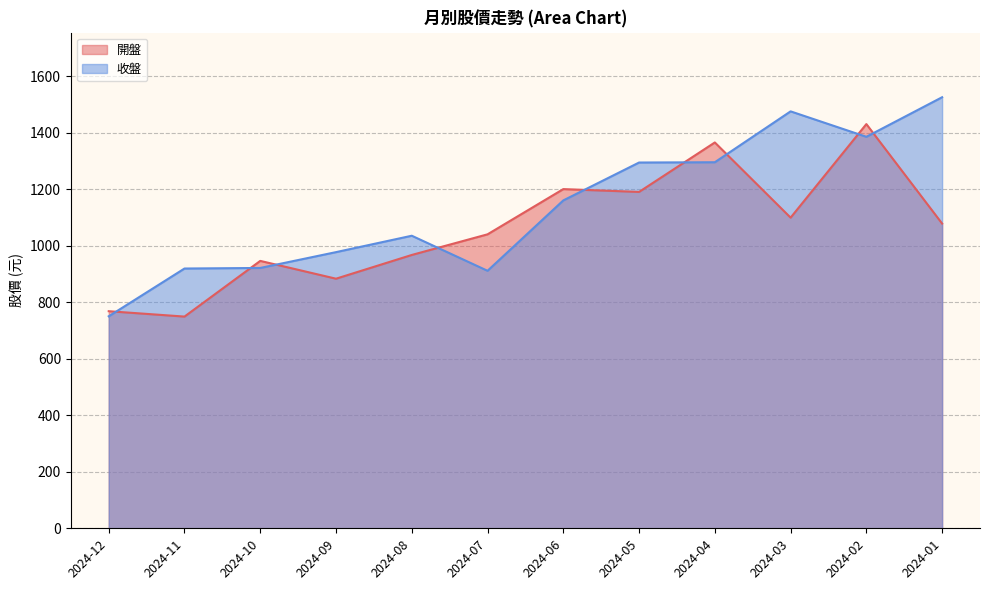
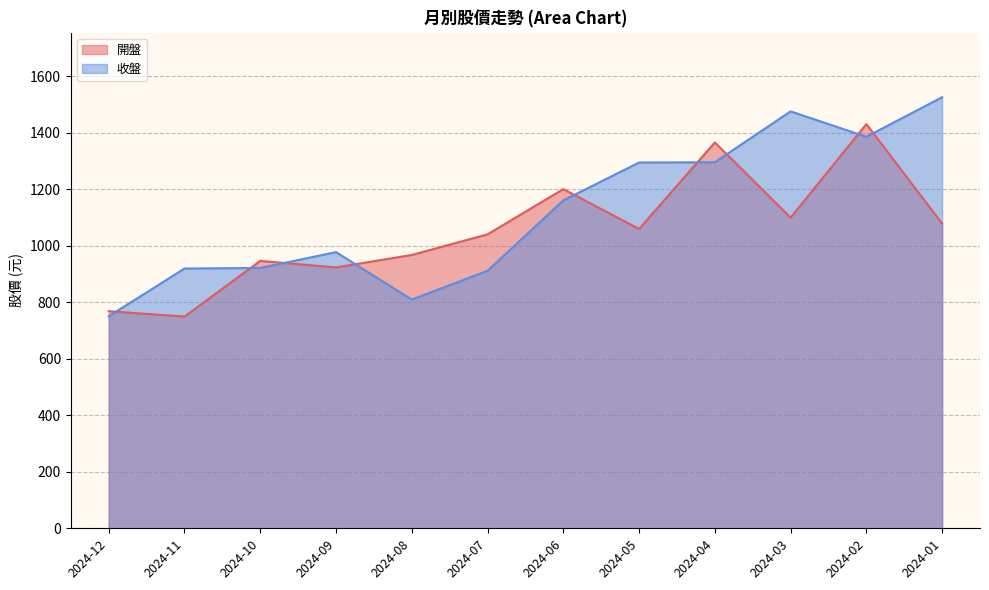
  {
    "開盤": {
      "2024-12": 770,
      "2024-11": 750,
      "2024-10": 950,
-     "2024-09": 880,
+     "2024-09": 920,
      "2024-08": 970,
      "2024-07": 1040,
      "2024-06": 1200,
-     "2024-05": 1190,
+     "2024-05": 1060,
      "2024-04": 1370,
      "2024-03": 1100,
      "2024-02": 1430,
      "2024-01": 1080
    },
    "收盤": {
      "2024-12": 750,
      "2024-11": 920,
      "2024-10": 920,
      "2024-09": 980,
-     "2024-08": 1040,
+     "2024-08": 810,
      "2024-07": 910,
      "2024-06": 1160,
      "2024-05": 1290,
      "2024-04": 1300,
      "2024-03": 1480,
      "2024-02": 1390,
      "2024-01": 1530
    }
  }
